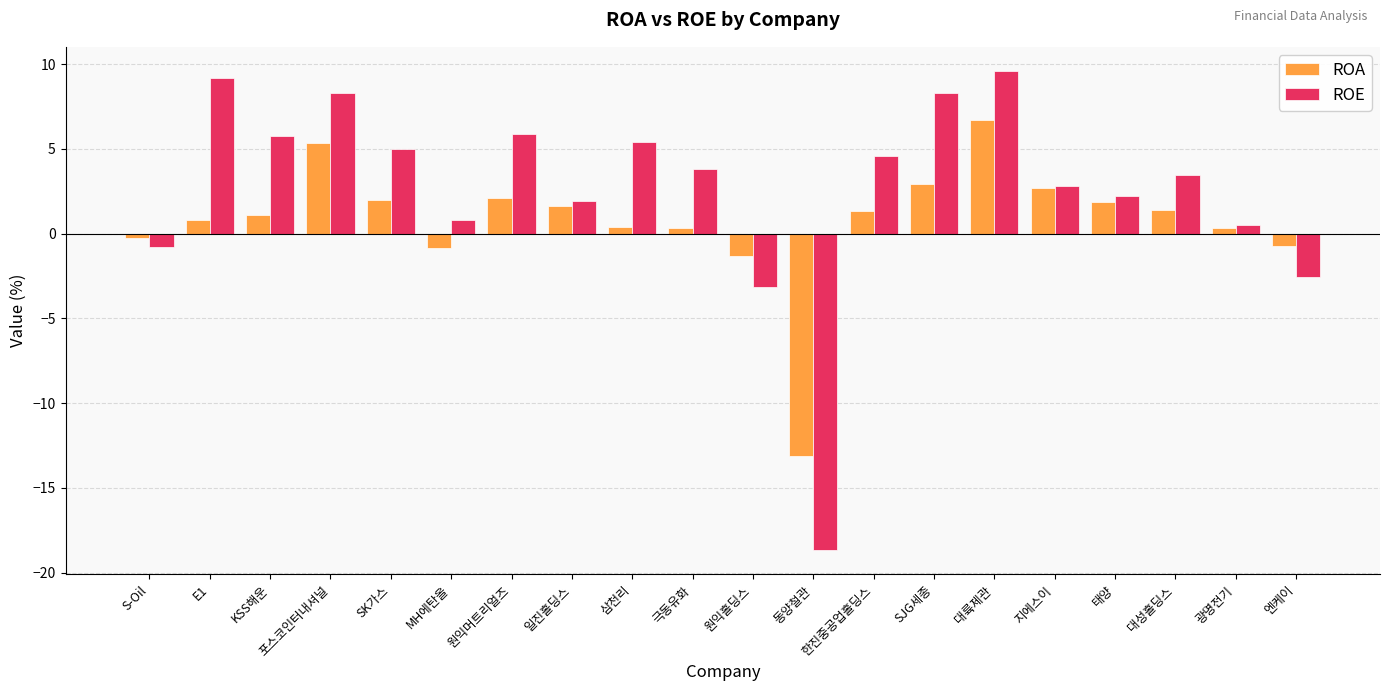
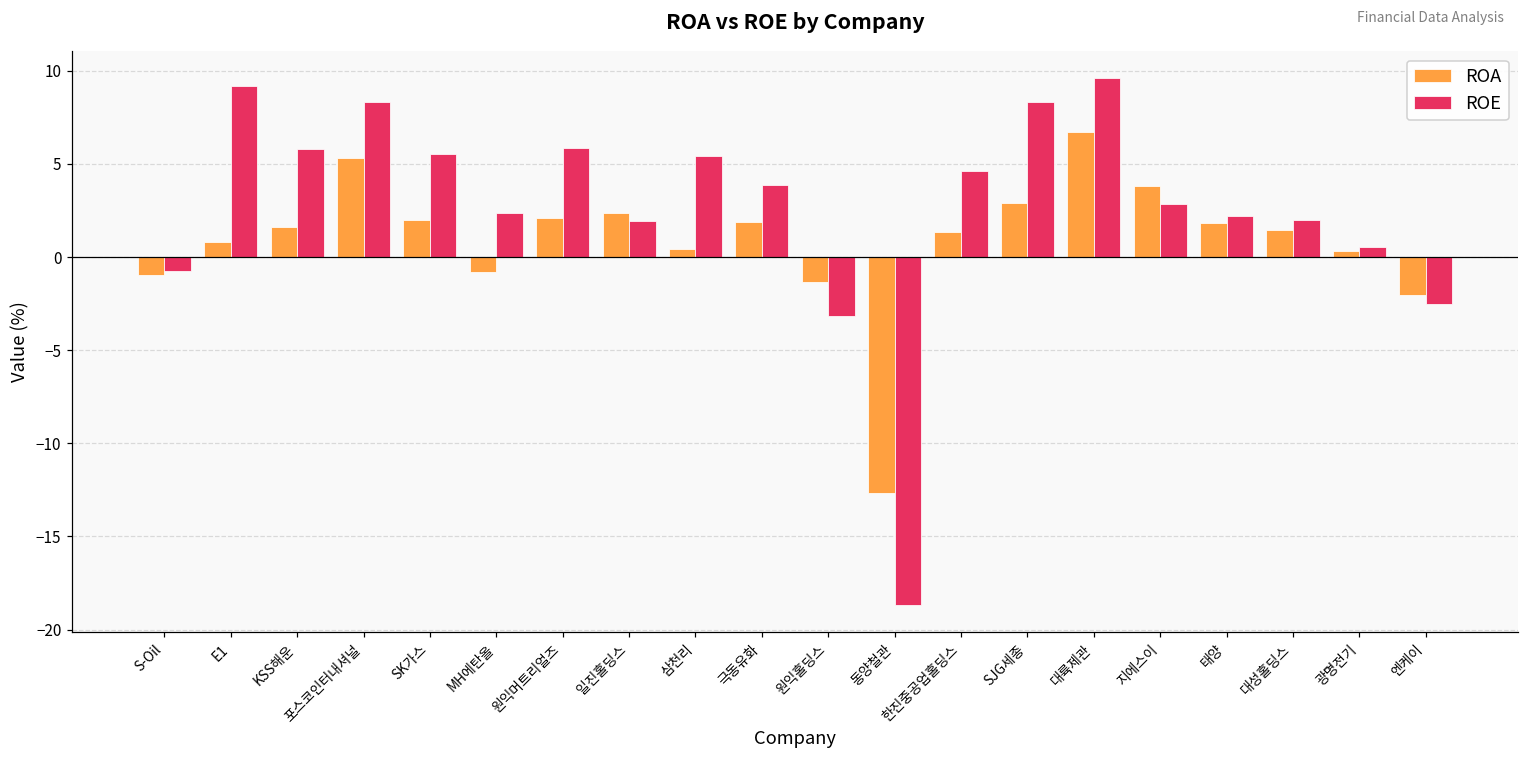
  {
    "ROA": {
-     "S-Oil": -0.3,
+     "S-Oil": -1.0,
      "E1": 0.8,
-     "KSS해운": 1.1,
+     "KSS해운": 1.6,
      "포스코인터내셔널": 5.3,
      "SK가스": 2.0,
      "MH에탄올": -0.8,
      "원익머트리얼즈": 2.1,
-     "일진홀딩스": 1.6,
+     "일진홀딩스": 2.4,
      "삼천리": 0.4,
-     "극동유화": 0.3,
+     "극동유화": 1.9,
      "원익홀딩스": -1.3,
-     "동양철관": -13.1,
+     "동양철관": -12.7,
      "한진중공업홀딩스": 1.4,
      "SJG세종": 2.9,
      "대륙제관": 6.7,
-     "지에스이": 2.7,
+     "지에스이": 3.8,
      "태양": 1.8,
      "대성홀딩스": 1.4,
      "광명전기": 0.3,
-     "엔케이": -0.7
+     "엔케이": -2.1
    },
    "ROE": {
      "S-Oil": -0.8,
      "E1": 9.2,
      "KSS해운": 5.8,
      "포스코인터내셔널": 8.3,
-     "SK가스": 5.0,
-     "MH에탄올": 0.8,
+     "SK가스": 5.5,
+     "MH에탄올": 2.4,
      "원익머트리얼즈": 5.9,
      "일진홀딩스": 2.0,
      "삼천리": 5.4,
      "극동유화": 3.8,
      "원익홀딩스": -3.2,
      "동양철관": -18.7,
      "한진중공업홀딩스": 4.6,
      "SJG세종": 8.3,
      "대륙제관": 9.6,
      "지에스이": 2.8,
      "태양": 2.2,
-     "대성홀딩스": 3.5,
+     "대성홀딩스": 2.0,
      "광명전기": 0.5,
      "엔케이": -2.6
    }
  }
